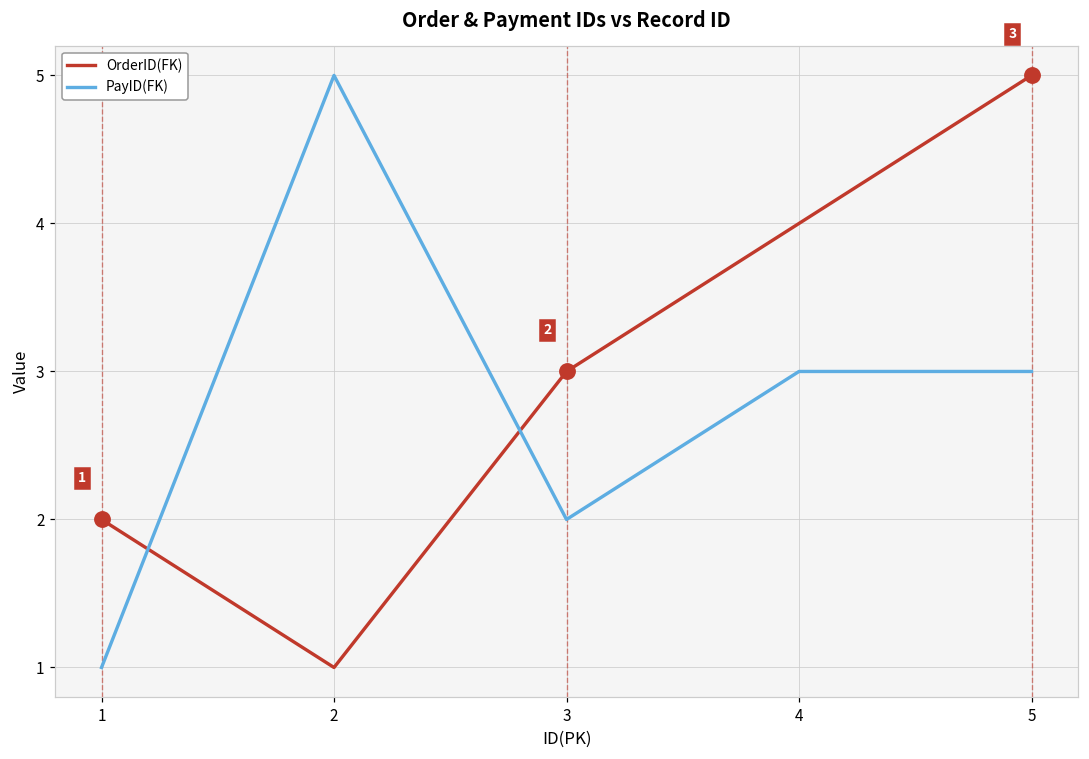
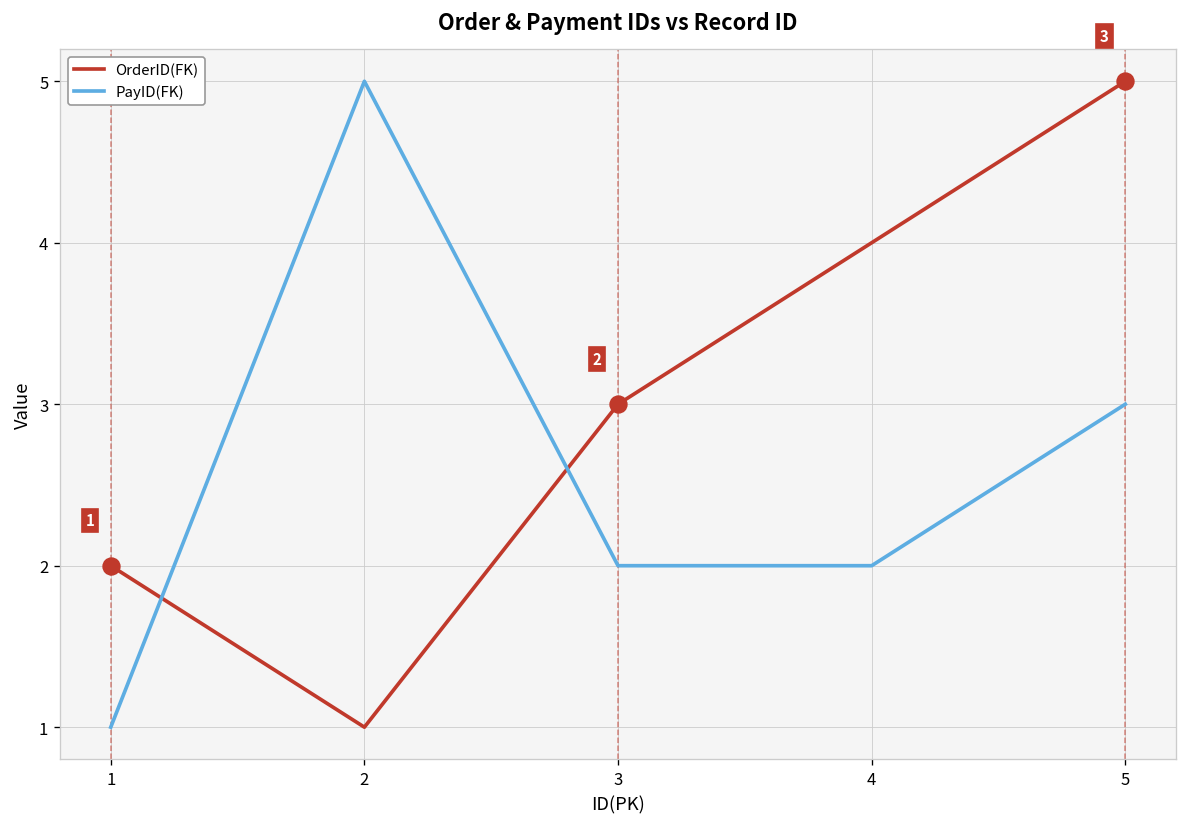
  {
    "PayID(FK)": {
      "1": 1,
      "2": 5,
      "3": 2,
-     "4": 3,
+     "4": 2,
      "5": 3
    }
  }
